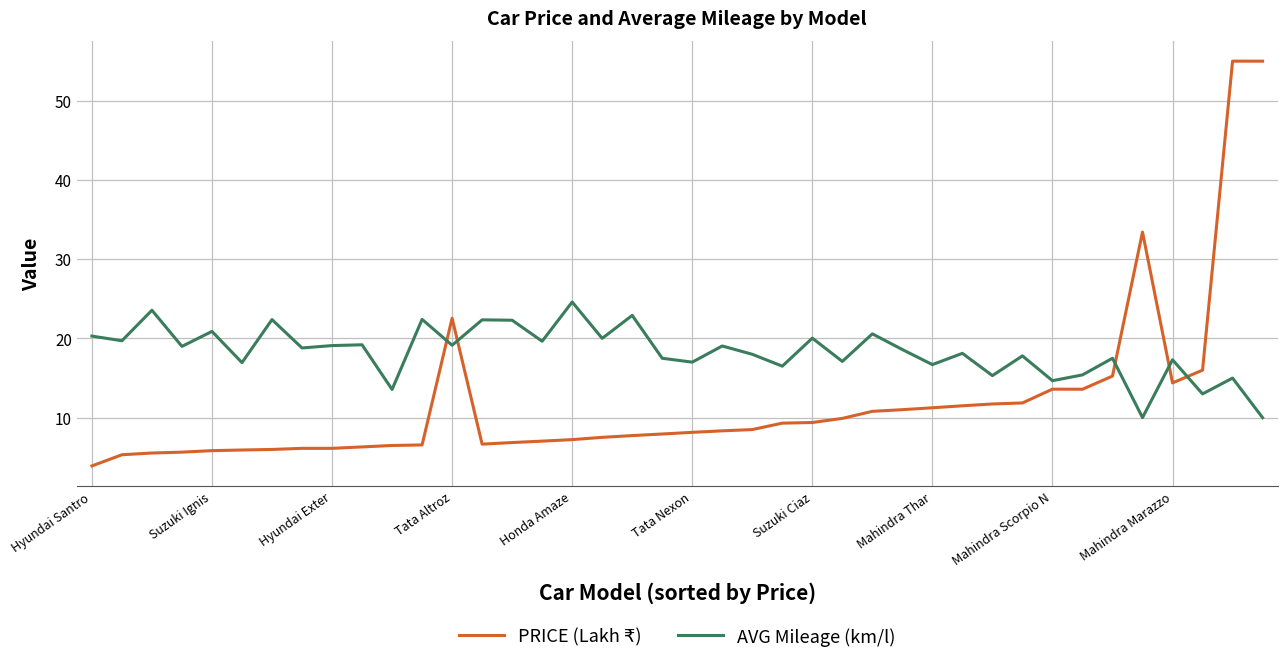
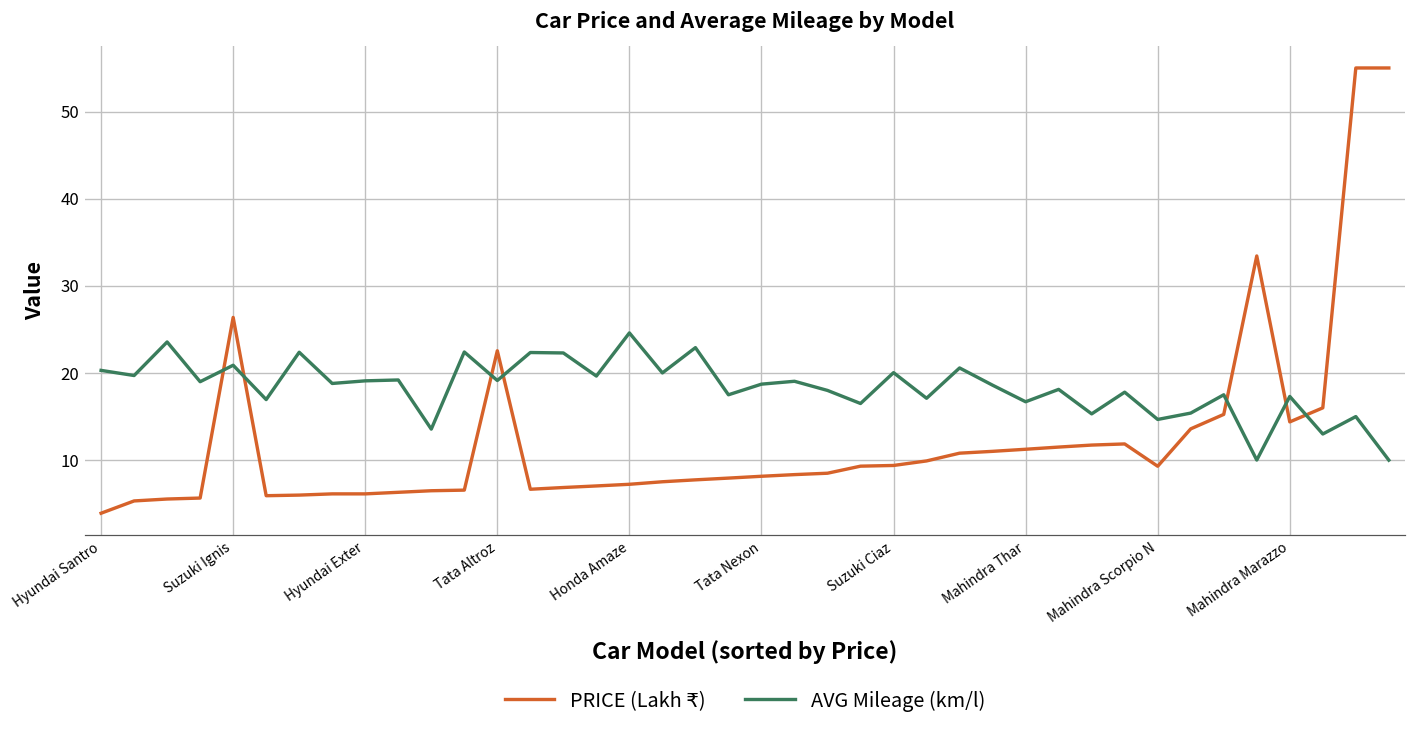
  {
    "PRICE (Lakh ₹)": {
      "Hyundai Santro": 4,
-     "Suzuki Ignis": 6,
+     "Suzuki Ignis": 26,
      "Hyundai Exter": 6,
      "Tata Altroz": 23,
      "Honda Amaze": 7,
      "Tata Nexon": 8,
      "Suzuki Ciaz": 9,
      "Mahindra Thar": 11,
-     "Mahindra Scorpio N": 14,
+     "Mahindra Scorpio N": 9,
      "Mahindra Marazzo": 14
    },
    "AVG Mileage (km/l)": {
      "Hyundai Santro": 20,
      "Suzuki Ignis": 21,
      "Hyundai Exter": 19,
      "Tata Altroz": 19,
      "Honda Amaze": 25,
-     "Tata Nexon": 17,
+     "Tata Nexon": 19,
      "Suzuki Ciaz": 20,
      "Mahindra Thar": 17,
      "Mahindra Scorpio N": 15,
      "Mahindra Marazzo": 17
    }
  }
